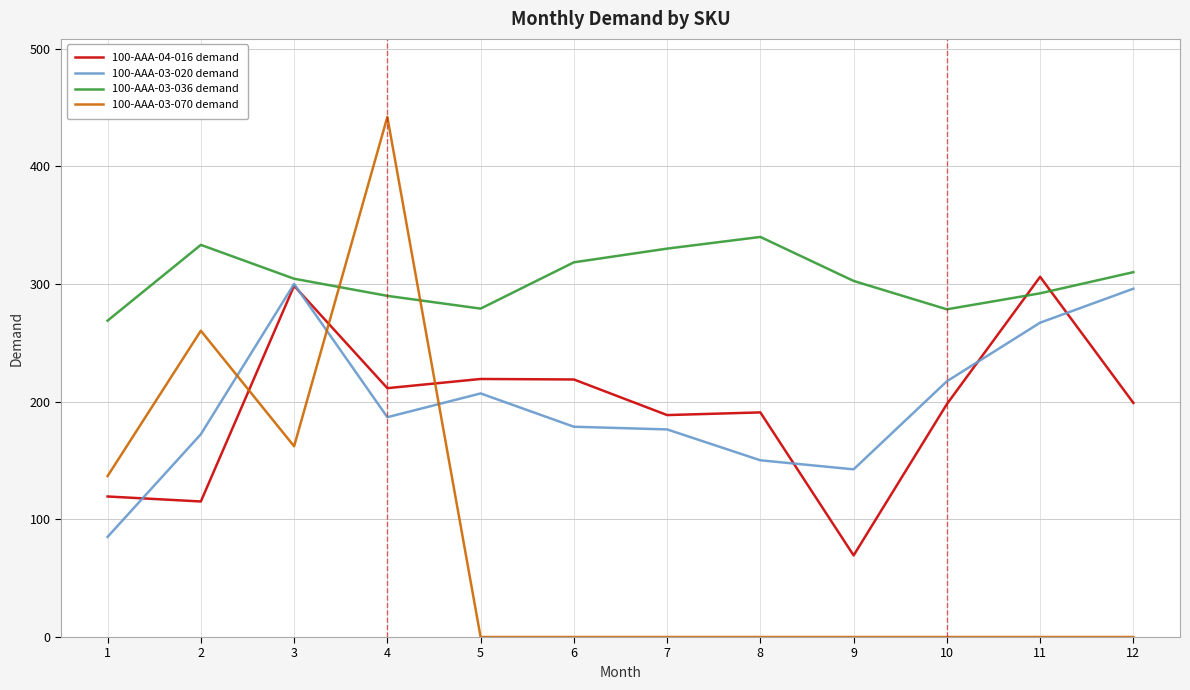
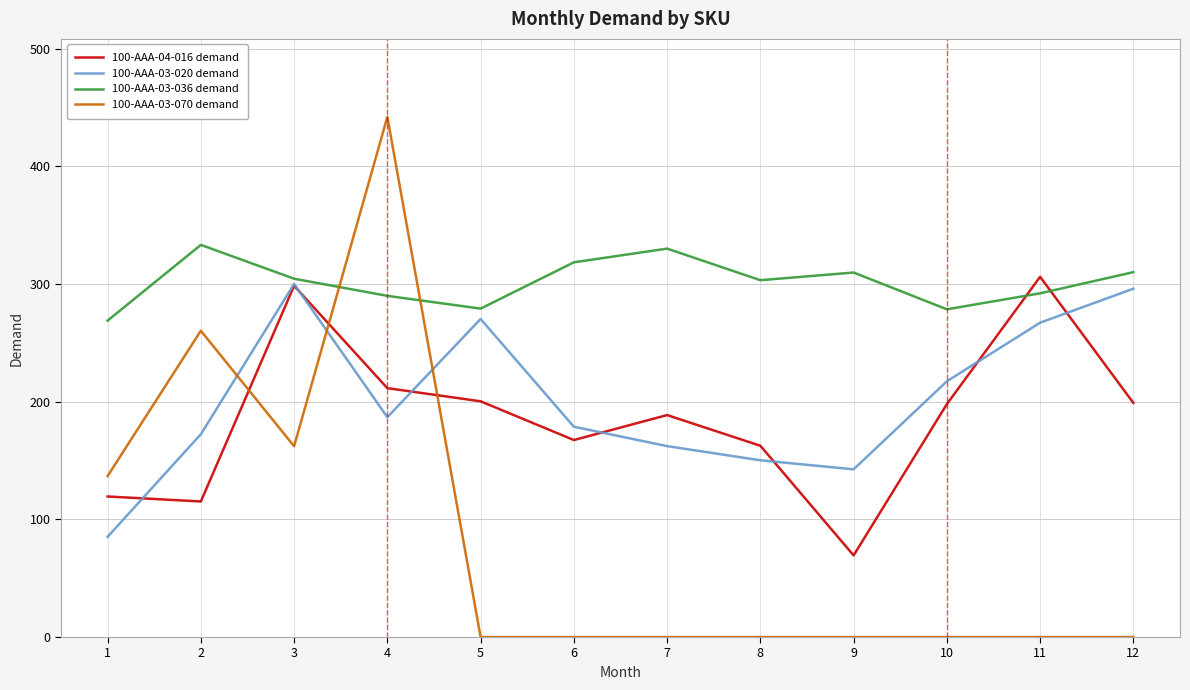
  {
    "100-AAA-04-016 demand": {
      "1": 119,
      "2": 115,
      "4": 211,
-     "5": 219,
-     "6": 219,
+     "5": 200,
+     "6": 167,
      "7": 189,
-     "8": 191,
+     "8": 163,
      "9": 69,
      "10": 198,
      "11": 306,
      "12": 199
    },
    "100-AAA-03-020 demand": {
      "1": 85,
      "2": 172,
      "4": 187,
-     "5": 207,
+     "5": 270,
      "6": 179,
-     "7": 176,
+     "7": 162,
      "8": 150,
      "9": 142,
      "10": 217,
      "11": 267,
      "12": 296
    },
    "100-AAA-03-036 demand": {
      "1": 269,
      "2": 333,
      "3": 304,
      "4": 290,
      "5": 279,
      "6": 318,
      "7": 330,
-     "8": 340,
-     "9": 303,
+     "8": 303,
+     "9": 310,
      "10": 278,
      "11": 292,
      "12": 310
    },
    "100-AAA-03-070 demand": {
      "1": 137,
      "2": 260,
      "3": 162,
      "4": 442,
      "5": 0,
      "6": 0,
      "7": 0,
      "8": 0,
      "9": 0,
      "10": 0,
      "11": 0,
      "12": 0
    }
  }
